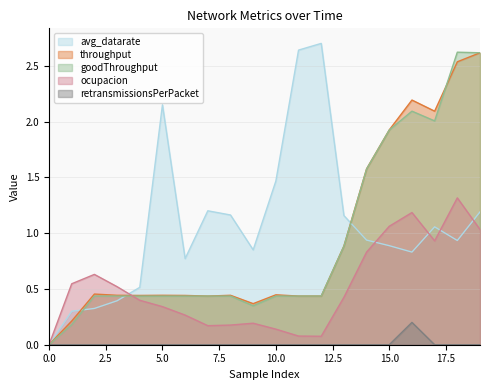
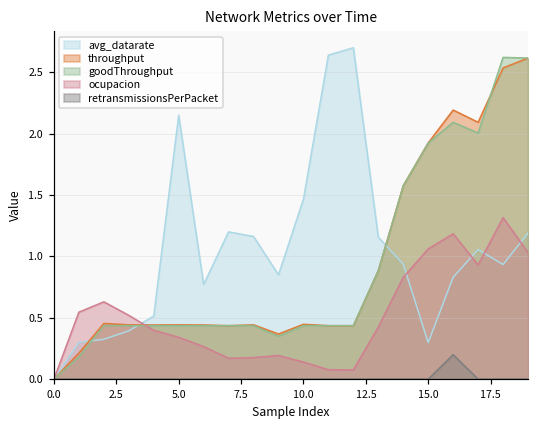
  {
    "avg_datarate": {
      "5.0": 2.15,
      "10.0": 1.47,
-     "15.0": 0.89
+     "15.0": 0.30
    }
  }
